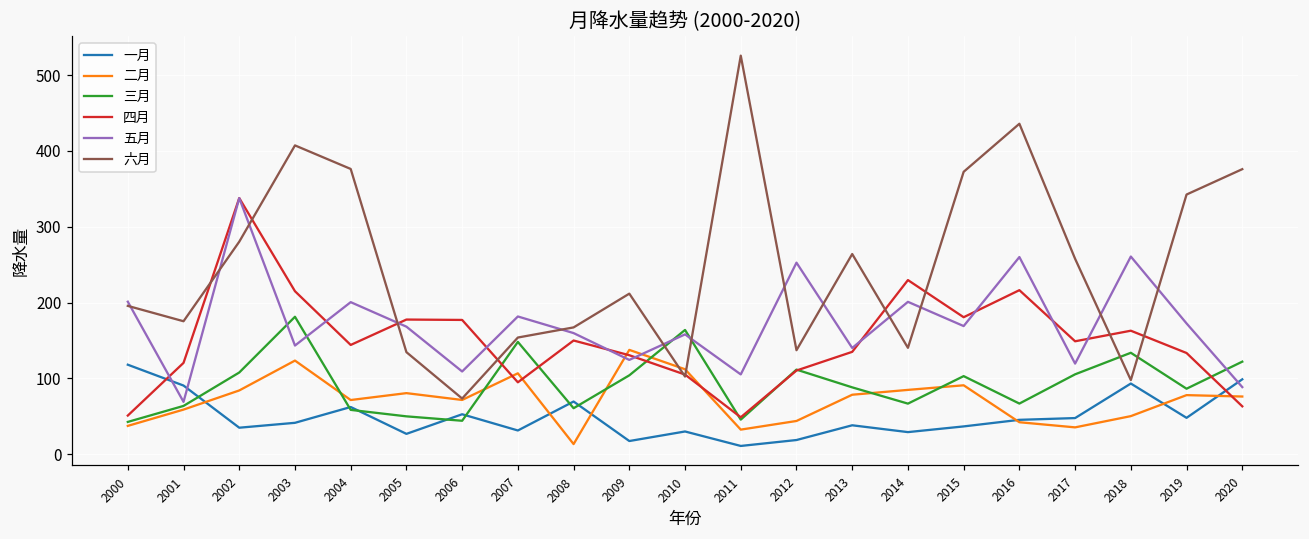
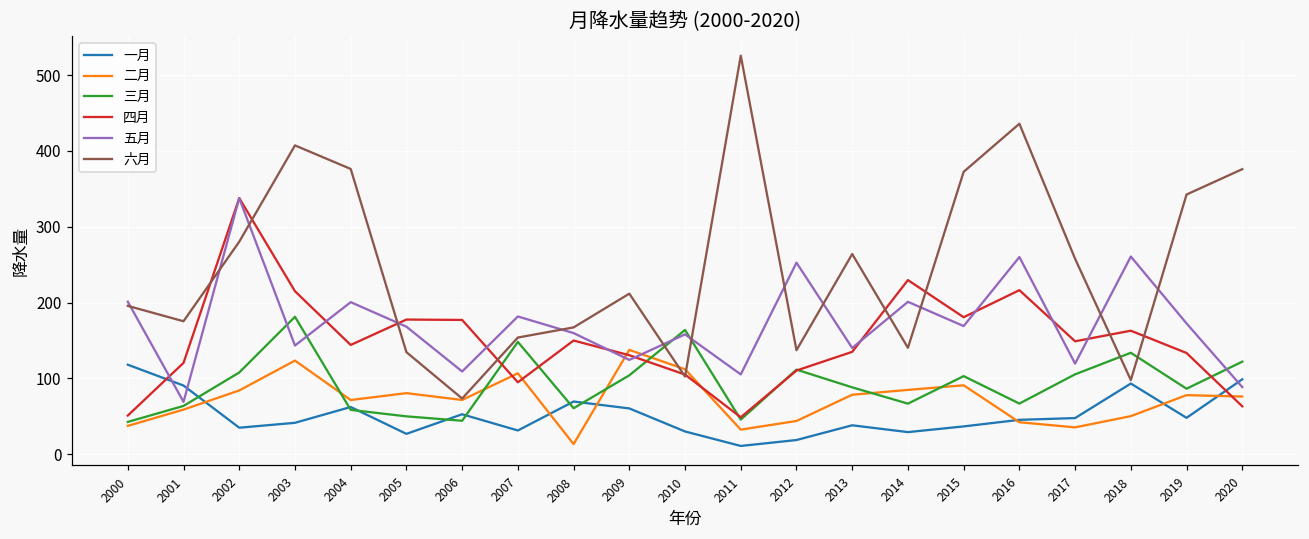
  {
    "一月": {
      "2000": 120,
      "2001": 90,
      "2002": 30,
      "2003": 40,
      "2004": 60,
      "2005": 30,
      "2006": 50,
      "2007": 30,
      "2008": 70,
-     "2009": 20,
+     "2009": 60,
      "2010": 30,
      "2011": 10,
      "2012": 20,
      "2013": 40,
      "2014": 30,
      "2015": 40,
      "2017": 50,
      "2018": 90,
      "2019": 50,
      "2020": 100
    },
    "二月": {
      "2000": 40,
      "2001": 60,
      "2002": 80,
      "2003": 120,
      "2004": 70,
      "2005": 80,
      "2007": 110,
      "2008": 10,
      "2009": 140,
      "2010": 110,
      "2011": 30,
      "2012": 40,
      "2013": 80,
      "2014": 80,
      "2015": 90,
      "2017": 40,
      "2018": 50,
      "2019": 80,
      "2020": 80
    },
    "三月": {
      "2000": 40,
      "2001": 60,
      "2002": 110,
      "2003": 180,
      "2004": 60,
      "2005": 50,
      "2006": 40,
      "2007": 150,
      "2008": 60,
      "2009": 100,
      "2010": 160,
      "2013": 90,
      "2014": 70,
      "2015": 100,
      "2016": 70,
      "2017": 110,
      "2018": 130,
      "2019": 90,
      "2020": 120
    },
    "四月": {
      "2000": 50,
      "2001": 120,
      "2003": 210,
      "2004": 140,
      "2005": 180,
      "2006": 180,
      "2007": 90,
      "2008": 150,
      "2009": 130,
      "2013": 140,
      "2014": 230,
      "2015": 180,
      "2016": 220,
      "2017": 150,
      "2018": 160,
      "2019": 130,
      "2020": 60
    },
    "五月": {
      "2000": 200,
      "2001": 70,
      "2003": 140,
      "2004": 200,
      "2005": 170,
      "2006": 110,
      "2007": 180,
      "2008": 160,
      "2009": 120,
      "2010": 160,
      "2011": 110,
      "2012": 250,
      "2013": 140,
      "2014": 200,
      "2015": 170,
      "2016": 260,
      "2017": 120,
      "2018": 260,
      "2019": 170,
      "2020": 90
    },
    "六月": {
      "2000": 200,
      "2001": 180,
      "2002": 280,
      "2003": 410,
      "2004": 380,
      "2005": 130,
      "2007": 150,
      "2008": 170,
      "2009": 210,
      "2011": 530,
      "2012": 140,
      "2013": 260,
      "2014": 140,
      "2015": 370,
      "2016": 440,
      "2017": 260,
      "2018": 100,
      "2019": 340,
      "2020": 380
    }
  }
